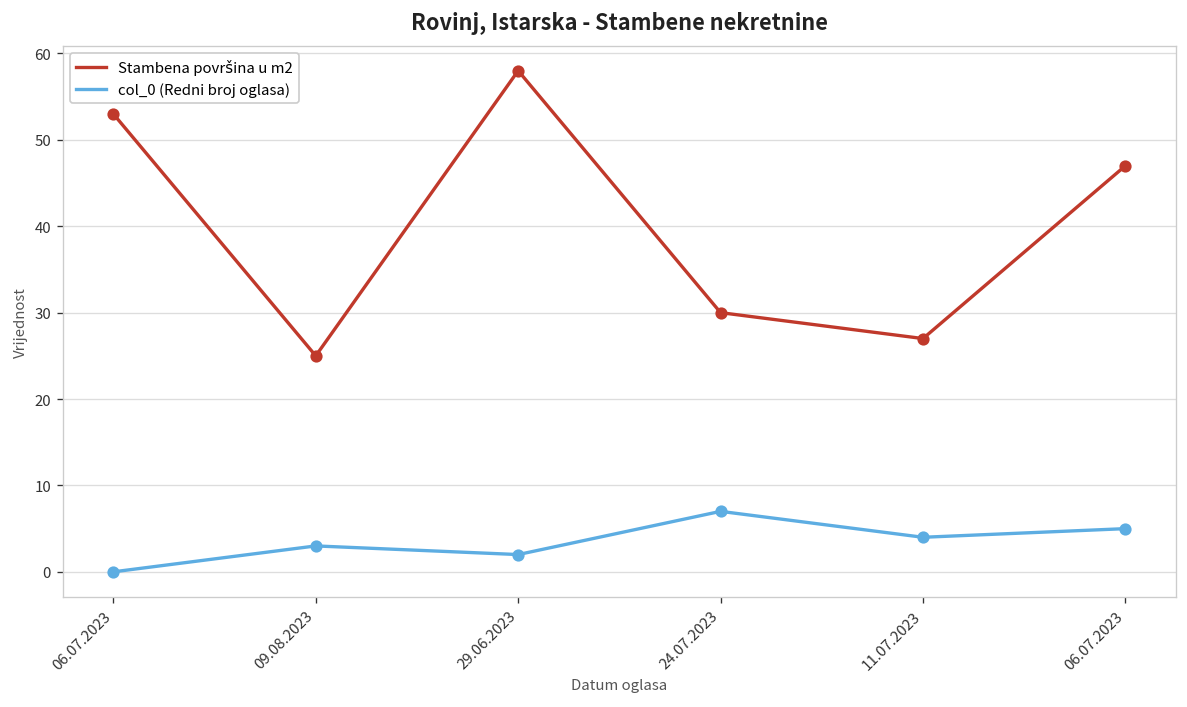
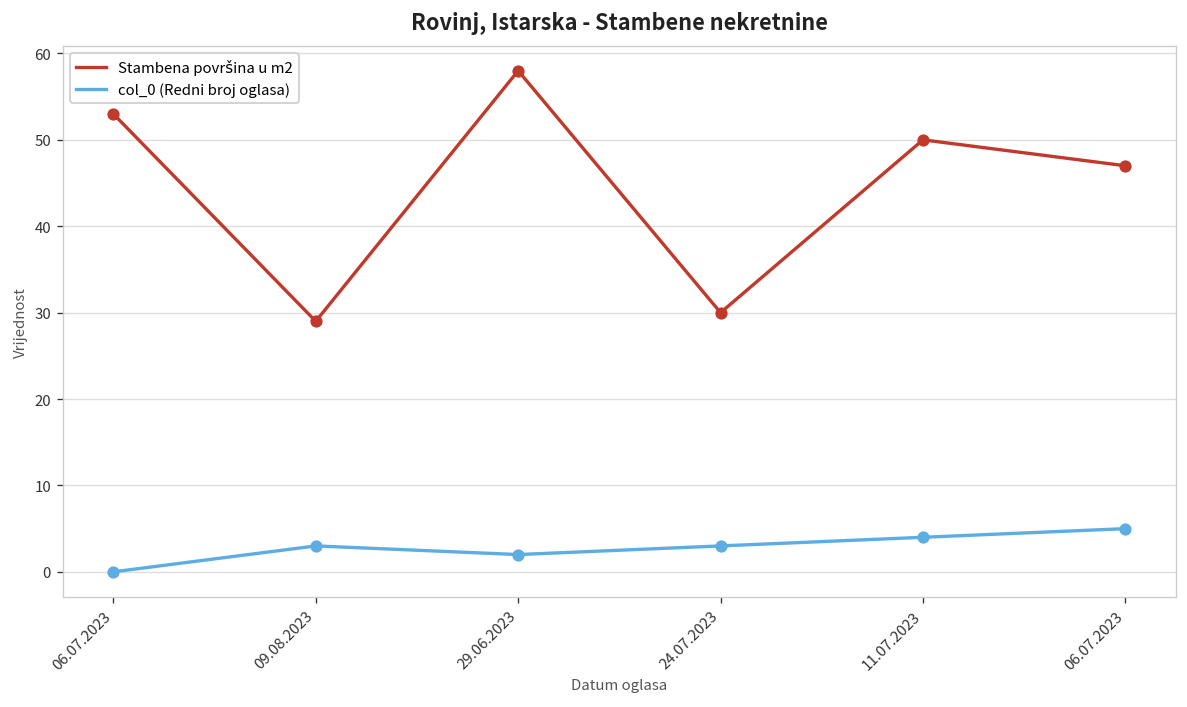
  {
    "Stambena površina u m2": {
-     "09.08.2023": 25,
+     "09.08.2023": 29,
      "29.06.2023": 58,
      "24.07.2023": 30,
-     "11.07.2023": 27
+     "11.07.2023": 50
    },
    "col_0 (Redni broj oglasa)": {
      "09.08.2023": 3,
      "29.06.2023": 2,
-     "24.07.2023": 7,
+     "24.07.2023": 3,
      "11.07.2023": 4
    }
  }
